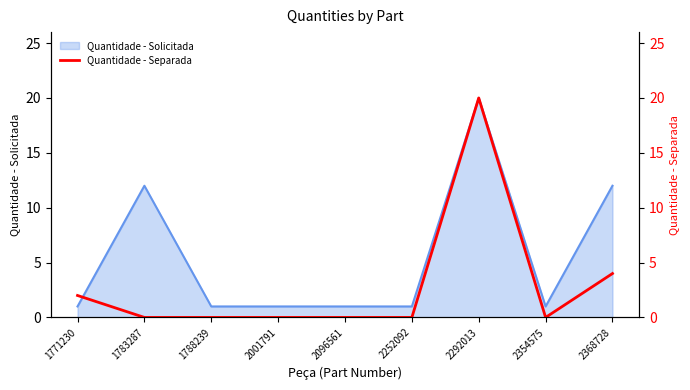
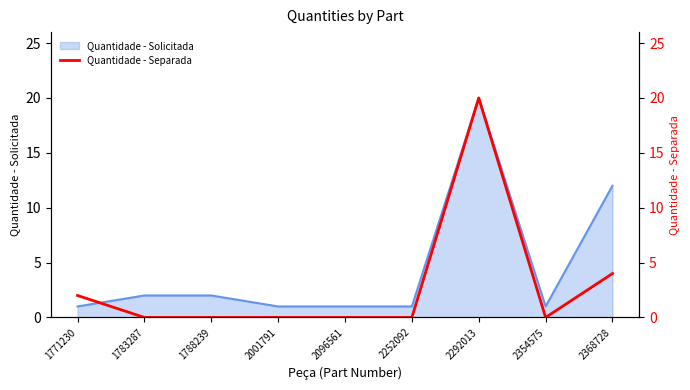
  {
    "Quantidade - Solicitada": {
      "1771230": 1,
-     "1783287": 12,
-     "1788239": 1,
+     "1783287": 2,
+     "1788239": 2,
      "2001791": 1,
      "2096561": 1,
      "2252092": 1,
      "2292013": 20,
      "2354575": 1,
      "2368728": 12
    },
    "Quantidade - Separada": {
      "1771230": 2.0,
      "1783287": 0.0,
      "1788239": 0.0,
      "2001791": 0.0,
      "2096561": 0.0,
      "2252092": 0.0,
      "2292013": 20.0,
      "2354575": 0.0,
      "2368728": 4.0
    }
  }
